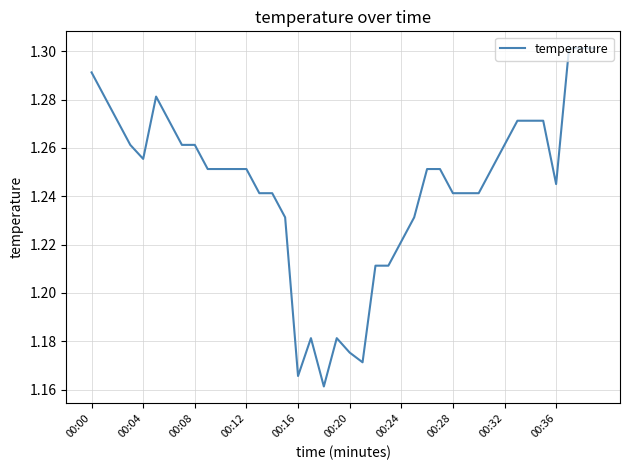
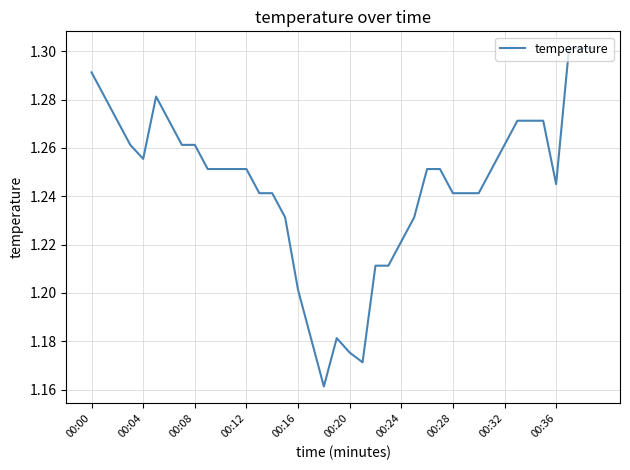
  {
    "00:00": 1.291,
    "00:04": 1.255,
    "00:08": 1.261,
    "00:12": 1.251,
-   "00:16": 1.166,
+   "00:16": 1.201,
    "00:20": 1.175,
    "00:24": 1.221,
    "00:28": 1.241,
    "00:32": 1.261,
    "00:36": 1.245
  }
